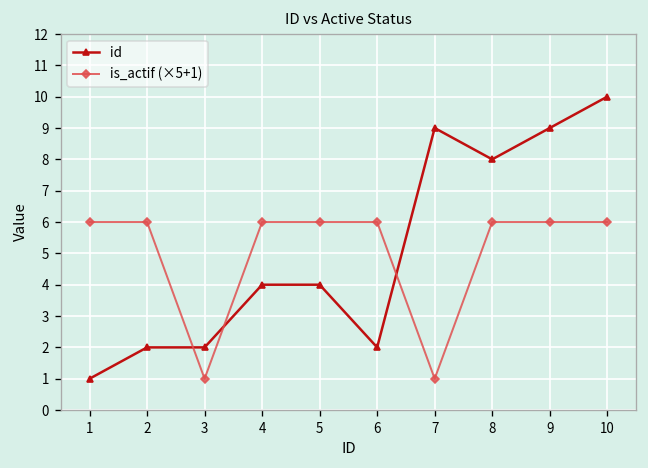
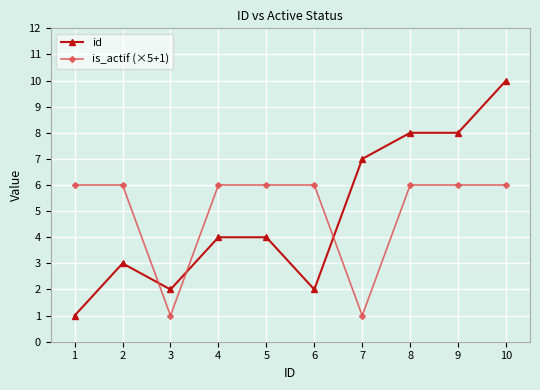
  {
    "id": {
      "1": 1,
-     "2": 2,
+     "2": 3,
      "3": 2,
      "4": 4,
      "5": 4,
      "6": 2,
-     "7": 9,
+     "7": 7,
      "8": 8,
-     "9": 9,
+     "9": 8,
      "10": 10
    },
    "is_actif (×5+1)": {
      "1": 6,
      "2": 6,
      "3": 1,
      "4": 6,
      "5": 6,
      "6": 6,
      "7": 1,
      "8": 6,
      "9": 6,
      "10": 6
    }
  }
